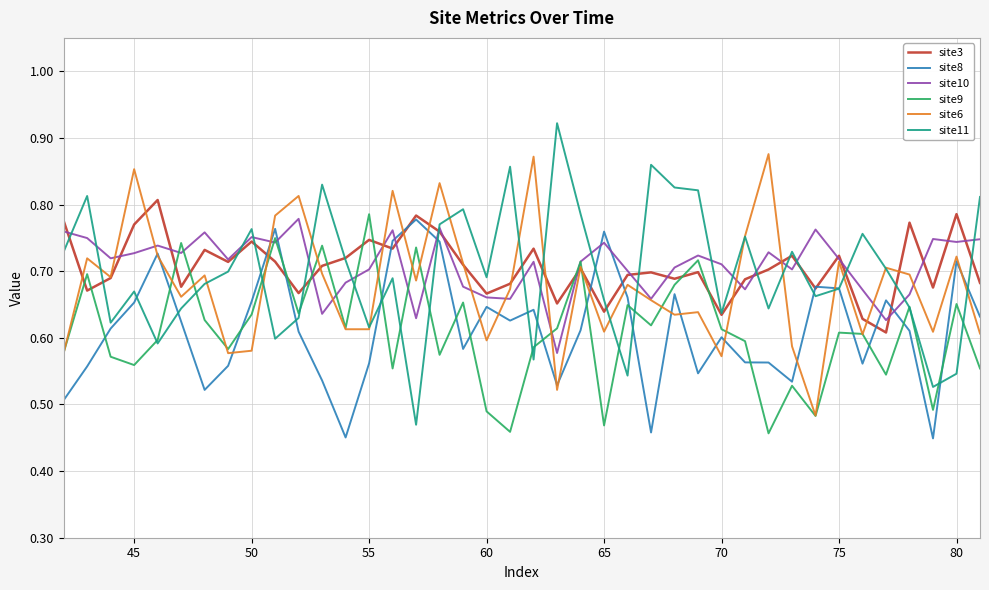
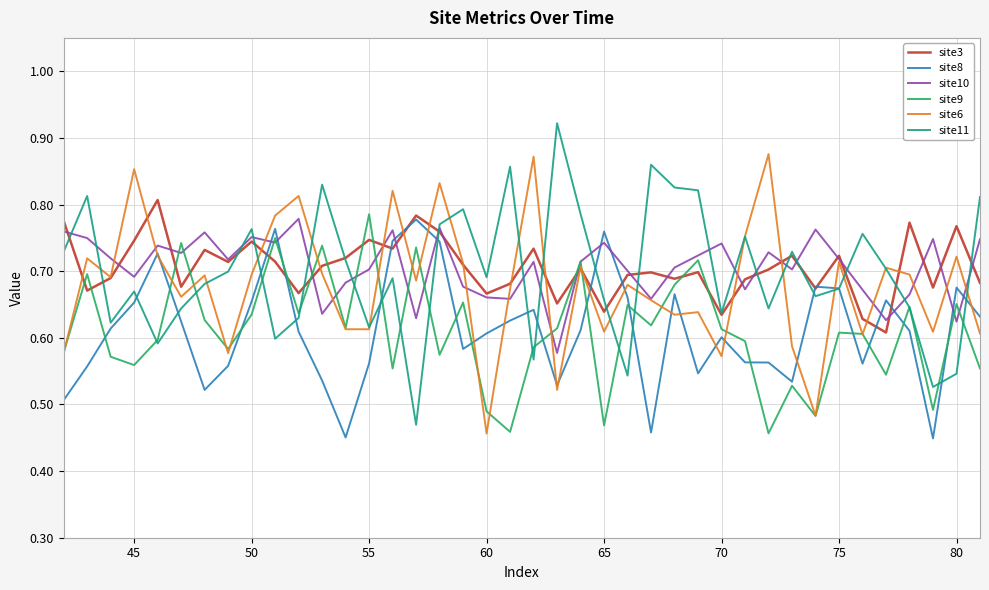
  {
    "site3": {
-     "45": 0.77,
+     "45": 0.75,
      "50": 0.74,
      "55": 0.75,
      "60": 0.67,
      "65": 0.64,
      "75": 0.72,
-     "80": 0.79
+     "80": 0.77
    },
    "site8": {
      "45": 0.65,
      "50": 0.65,
      "55": 0.56,
-     "60": 0.65,
+     "60": 0.61,
      "65": 0.76,
      "70": 0.60,
-     "80": 0.71
+     "80": 0.68
    },
    "site10": {
-     "45": 0.73,
+     "45": 0.69,
      "50": 0.75,
      "55": 0.70,
      "60": 0.66,
      "65": 0.74,
-     "70": 0.71,
+     "70": 0.74,
      "75": 0.72,
-     "80": 0.74
+     "80": 0.62
    },
    "site6": {
      "45": 0.85,
-     "50": 0.58,
-     "60": 0.60,
+     "50": 0.69,
+     "60": 0.46,
      "65": 0.61,
      "70": 0.57,
      "75": 0.71,
      "80": 0.72
    }
  }
